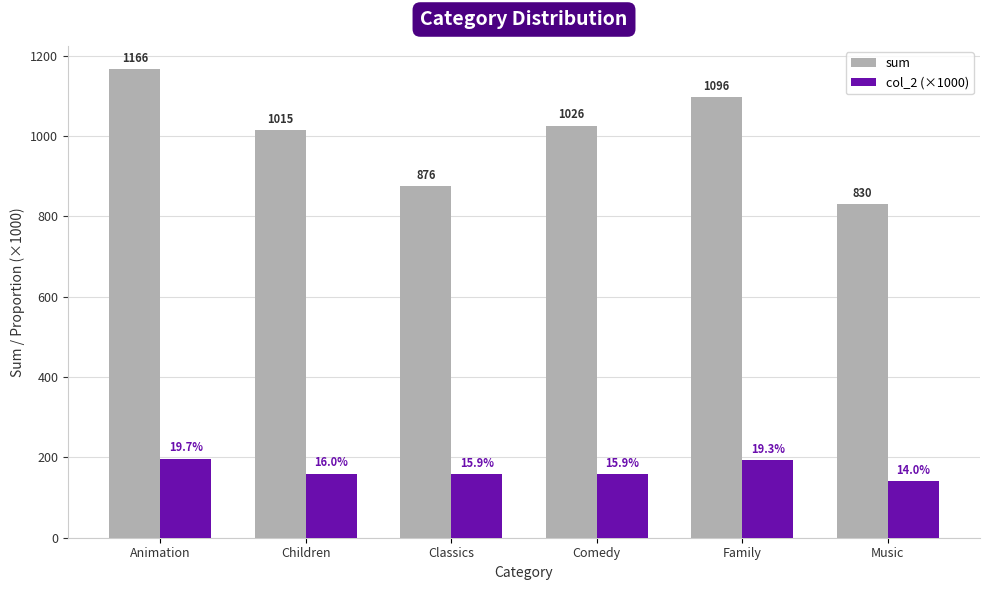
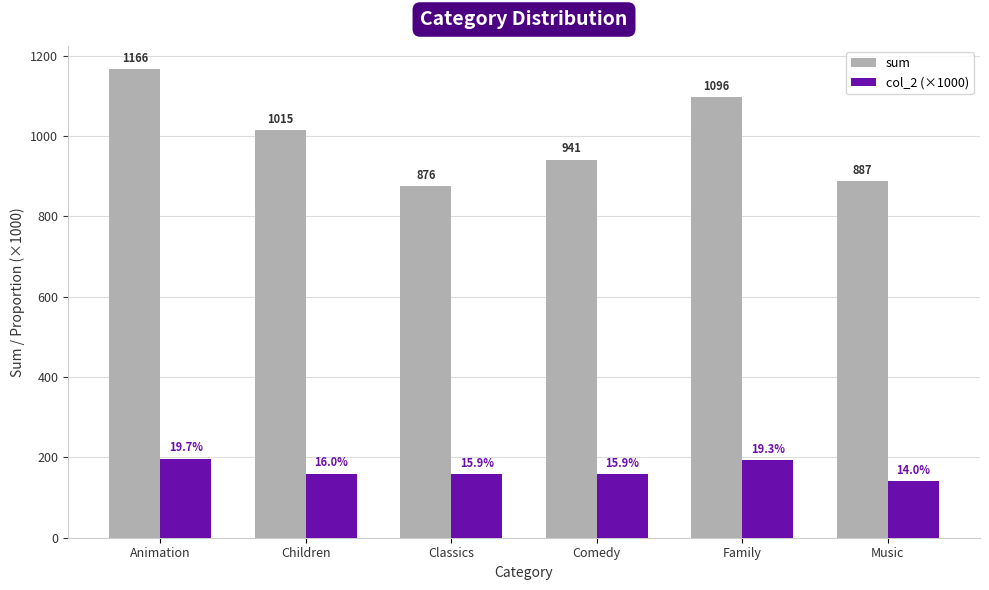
  {
    "sum": {
      "Animation": 1166,
      "Children": 1015,
      "Classics": 876,
-     "Comedy": 1026,
+     "Comedy": 941,
      "Family": 1096,
-     "Music": 830
+     "Music": 887
    }
  }
